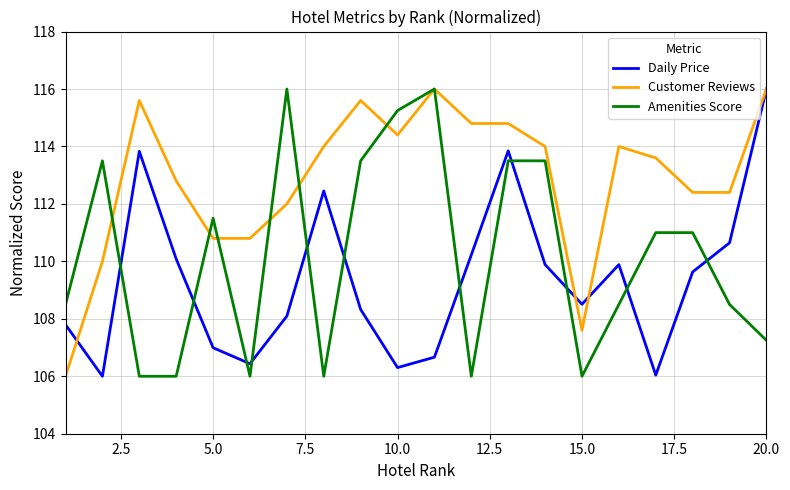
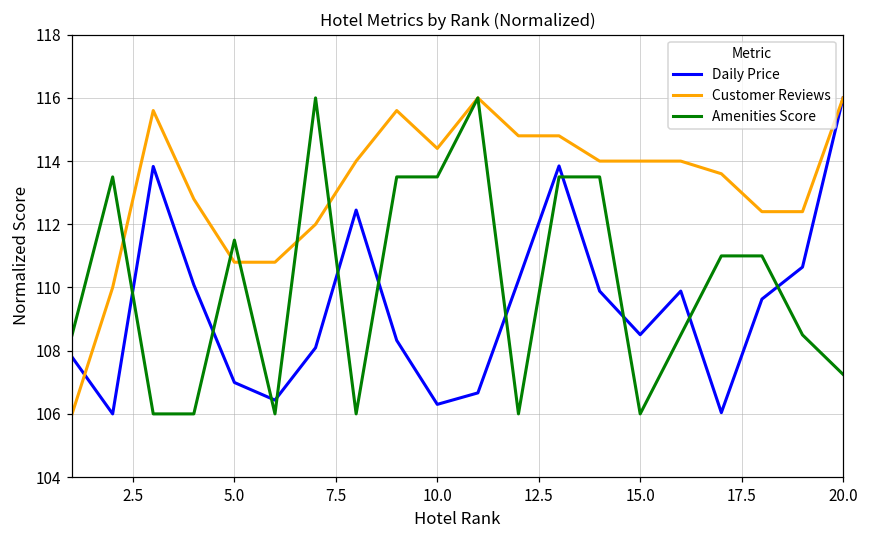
  {
    "Daily Price": {
      "5.0": 107.0,
      "10.0": 106.3,
      "15.0": 108.5
    },
    "Customer Reviews": {
      "5.0": 110.8,
      "10.0": 114.4,
-     "15.0": 107.6
+     "15.0": 114.0
    },
    "Amenities Score": {
      "5.0": 111.5,
-     "10.0": 115.3,
+     "10.0": 113.5,
      "15.0": 106.0,
      "20.0": 107.3
    }
  }
